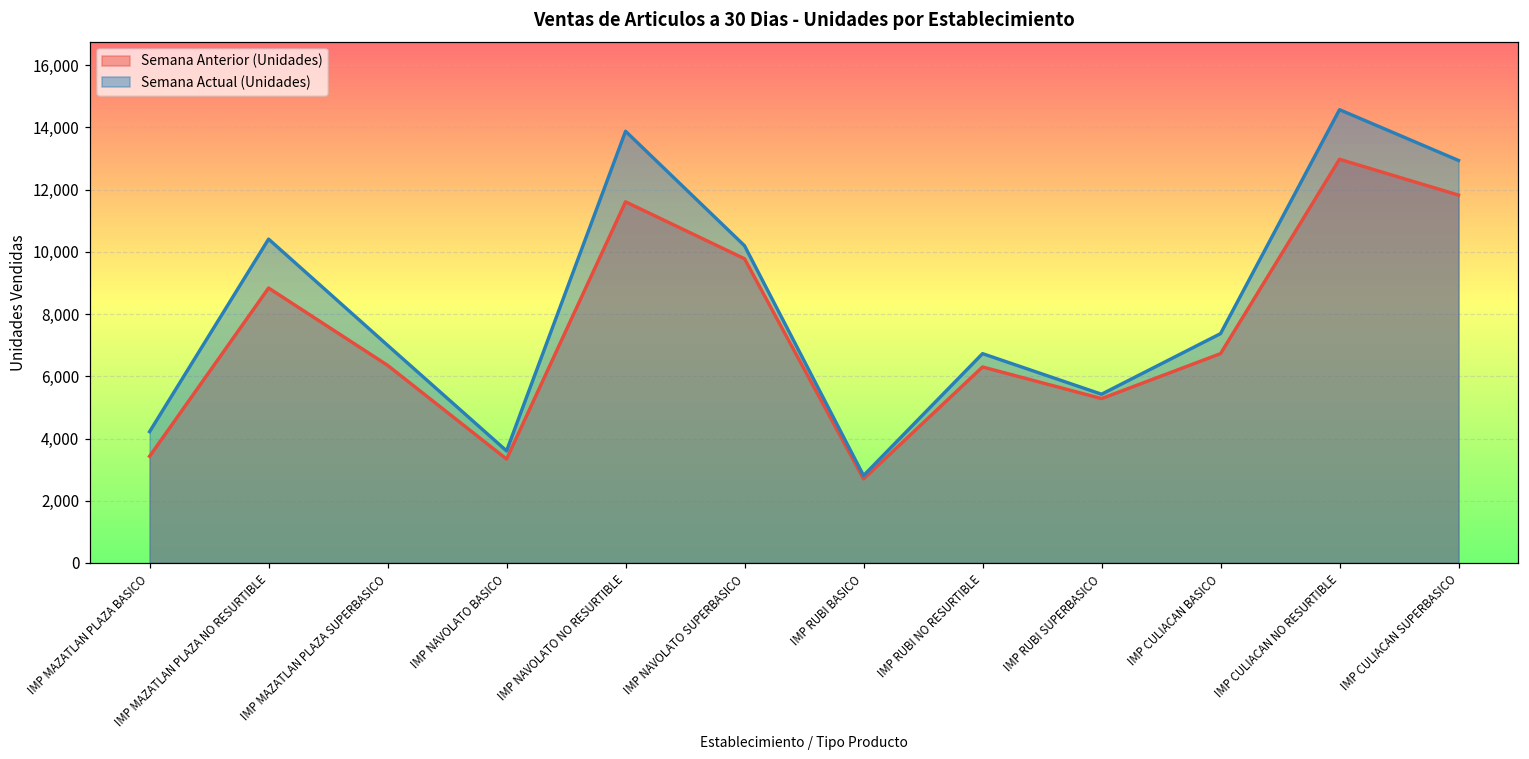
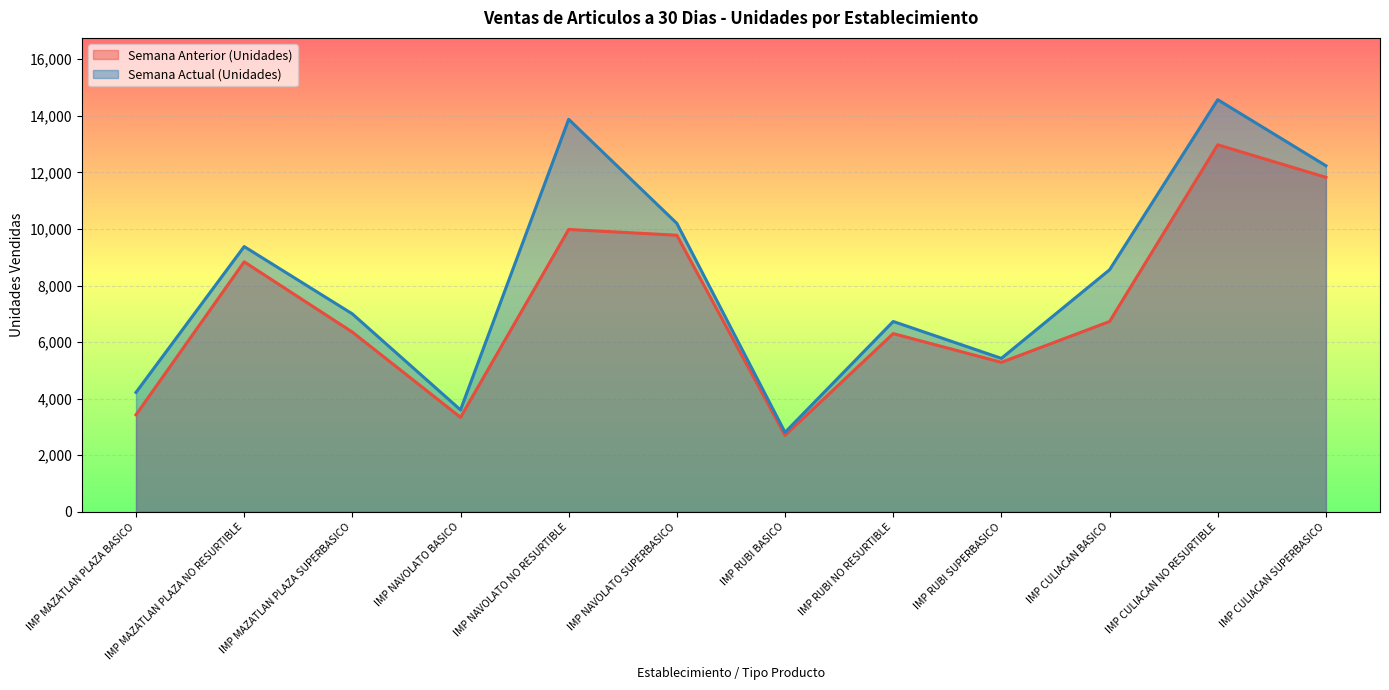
  {
    "Semana Anterior (Unidades)": {
      "IMP MAZATLAN PLAZA BASICO": "3,400",
      "IMP MAZATLAN PLAZA NO RESURTIBLE": "8,800",
      "IMP MAZATLAN PLAZA SUPERBASICO": "6,400",
      "IMP NAVOLATO BASICO": "3,300",
-     "IMP NAVOLATO NO RESURTIBLE": "11,600",
+     "IMP NAVOLATO NO RESURTIBLE": "10,000",
      "IMP NAVOLATO SUPERBASICO": "9,800",
      "IMP RUBI BASICO": "2,700",
      "IMP RUBI NO RESURTIBLE": "6,300",
      "IMP RUBI SUPERBASICO": "5,300",
      "IMP CULIACAN BASICO": "6,700",
      "IMP CULIACAN NO RESURTIBLE": "13,000",
      "IMP CULIACAN SUPERBASICO": "11,800"
    },
    "Semana Actual (Unidades)": {
      "IMP MAZATLAN PLAZA BASICO": "4,200",
-     "IMP MAZATLAN PLAZA NO RESURTIBLE": "10,400",
+     "IMP MAZATLAN PLAZA NO RESURTIBLE": "9,400",
      "IMP MAZATLAN PLAZA SUPERBASICO": "7,000",
      "IMP NAVOLATO BASICO": "3,600",
      "IMP NAVOLATO NO RESURTIBLE": "13,900",
      "IMP NAVOLATO SUPERBASICO": "10,200",
      "IMP RUBI BASICO": "2,800",
      "IMP RUBI NO RESURTIBLE": "6,700",
      "IMP RUBI SUPERBASICO": "5,400",
-     "IMP CULIACAN BASICO": "7,400",
+     "IMP CULIACAN BASICO": "8,600",
      "IMP CULIACAN NO RESURTIBLE": "14,600",
-     "IMP CULIACAN SUPERBASICO": "12,900"
+     "IMP CULIACAN SUPERBASICO": "12,200"
    }
  }
